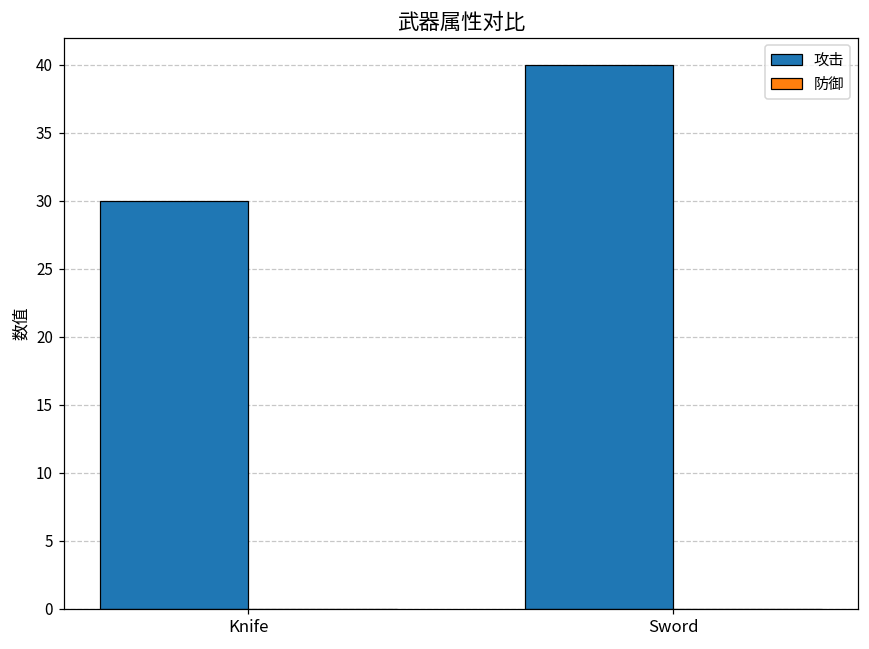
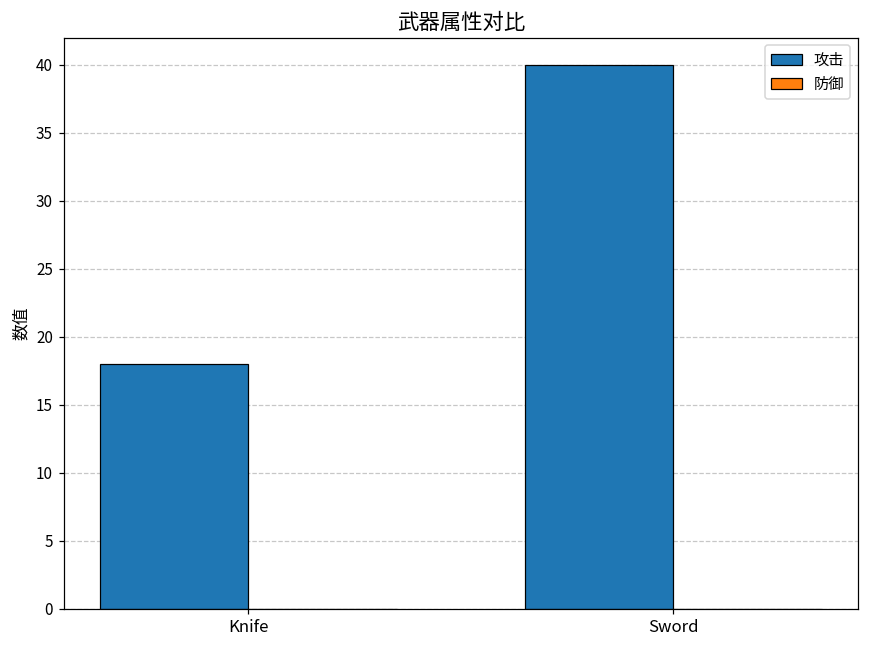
  {
    "攻击": {
-     "Knife": 30,
+     "Knife": 18,
      "Sword": 40
    },
    "防御": {
      "Knife": 0,
      "Sword": 0
    }
  }
